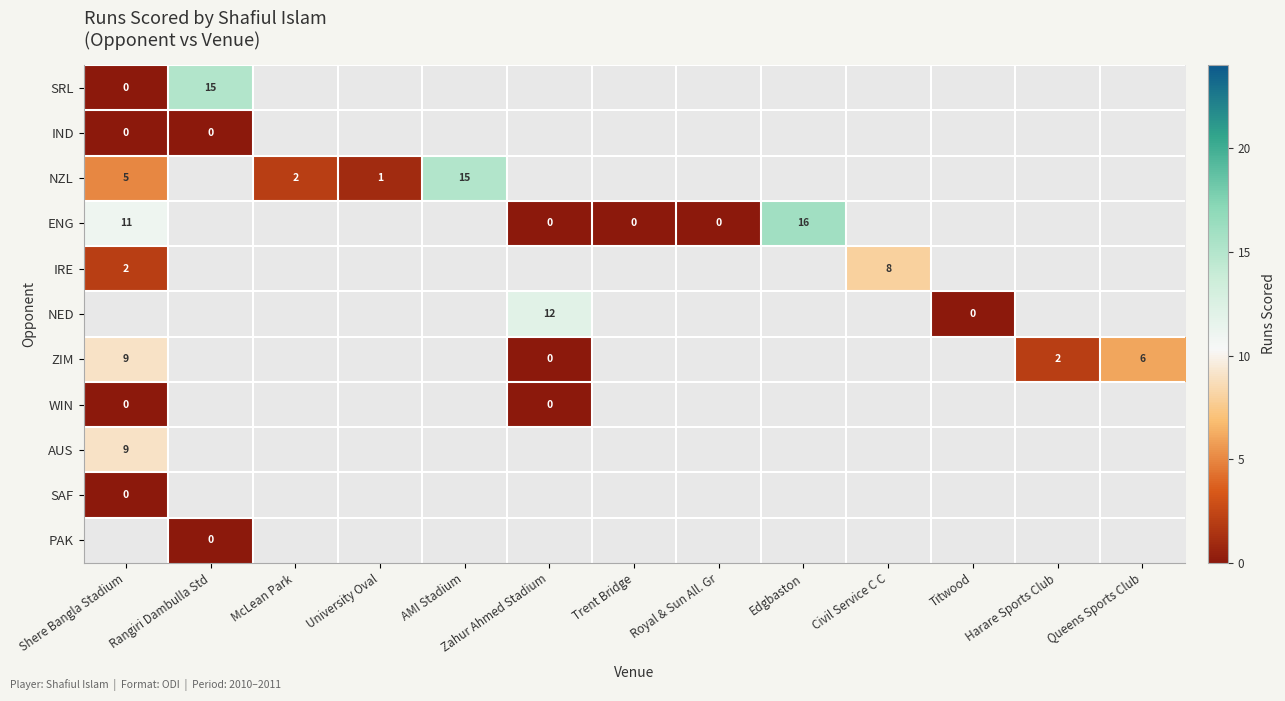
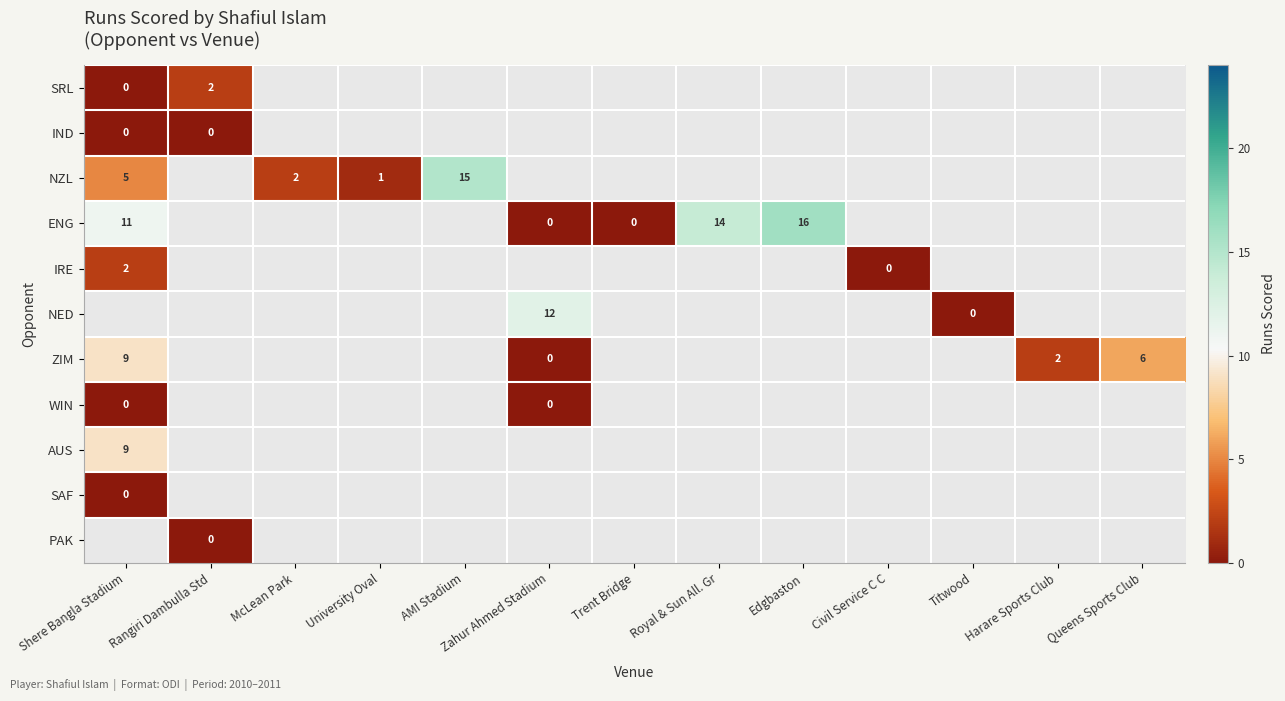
  {
    "SRL": {
      "Shere Bangla Stadium": 0,
-     "Rangiri Dambulla Std": 15
+     "Rangiri Dambulla Std": 2
    },
    "IND": {
      "Shere Bangla Stadium": 0,
      "Rangiri Dambulla Std": 0
    },
    "NZL": {
      "Shere Bangla Stadium": 5,
      "McLean Park": 2,
      "University Oval": 1,
      "AMI Stadium": 15
    },
    "ENG": {
      "Shere Bangla Stadium": 11,
      "Zahur Ahmed Stadium": 0,
      "Trent Bridge": 0,
-     "Royal & Sun All. Gr": 0,
+     "Royal & Sun All. Gr": 14,
      "Edgbaston": 16
    },
    "IRE": {
      "Shere Bangla Stadium": 2,
-     "Civil Service C C": 8
+     "Civil Service C C": 0
    },
    "NED": {
      "Zahur Ahmed Stadium": 12,
      "Titwood": 0
    },
    "ZIM": {
      "Shere Bangla Stadium": 9,
      "Zahur Ahmed Stadium": 0,
      "Harare Sports Club": 2,
      "Queens Sports Club": 6
    },
    "WIN": {
      "Shere Bangla Stadium": 0,
      "Zahur Ahmed Stadium": 0
    },
    "AUS": {
      "Shere Bangla Stadium": 9
    },
    "SAF": {
      "Shere Bangla Stadium": 0
    },
    "PAK": {
      "Rangiri Dambulla Std": 0
    }
  }
